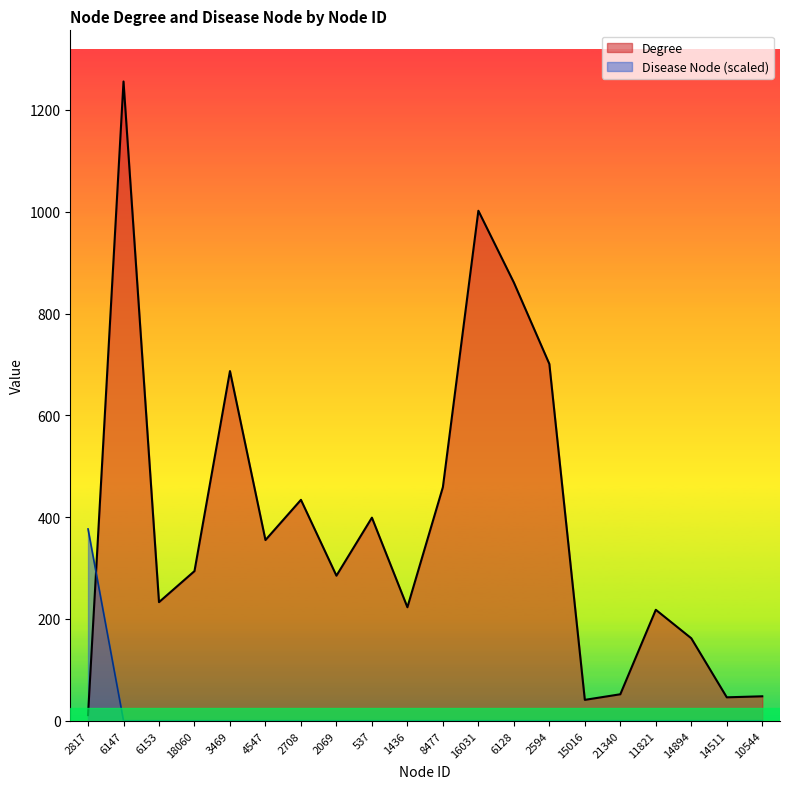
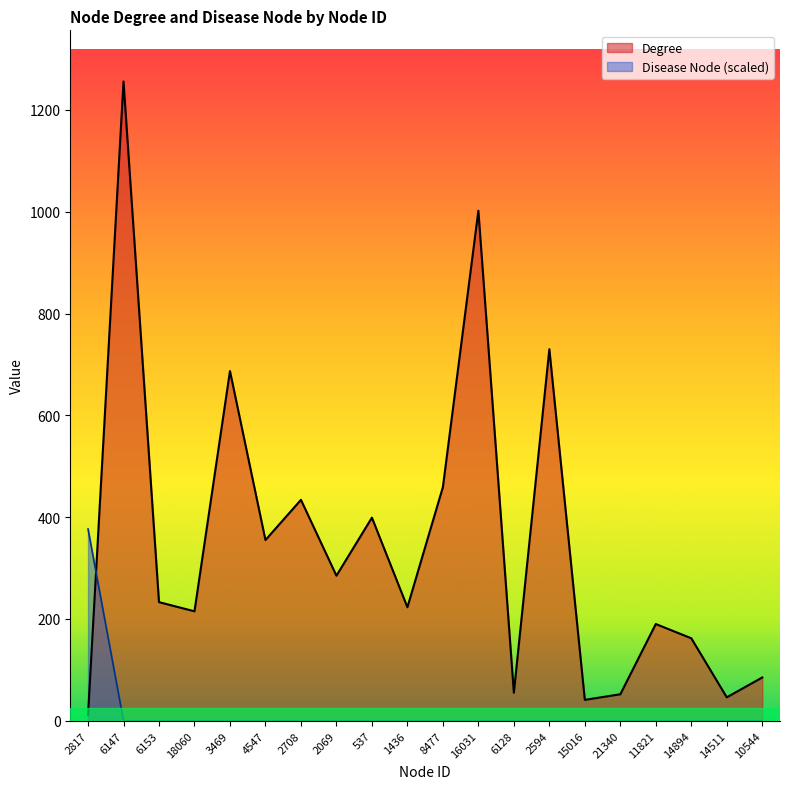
  {
    "Degree": {
      "6147": 1260,
      "6153": 230,
-     "18060": 290,
+     "18060": 220,
      "3469": 690,
      "4547": 360,
      "2708": 430,
      "2069": 290,
      "537": 400,
      "1436": 220,
      "8477": 460,
      "16031": 1000,
-     "6128": 860,
-     "2594": 700,
+     "6128": 60,
+     "2594": 730,
      "15016": 40,
      "21340": 50,
-     "11821": 220,
+     "11821": 190,
      "14894": 160,
      "14511": 50,
-     "10544": 50
+     "10544": 90
    },
    "Disease Node (scaled)": {
      "2817": 380
    }
  }
